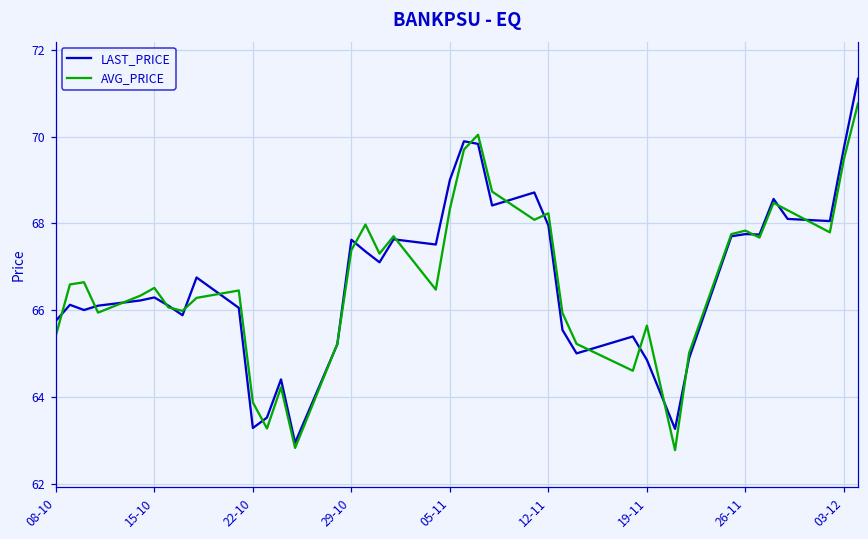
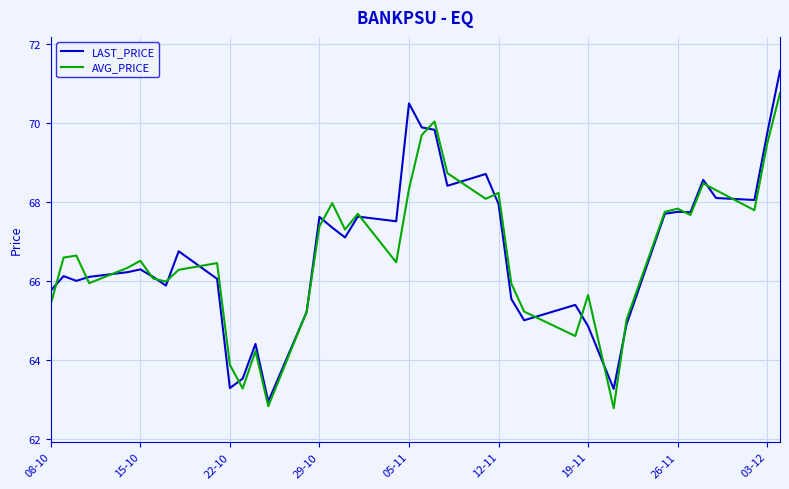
  {
    "LAST_PRICE": {
      "08-10": 65.8,
      "15-10": 66.3,
      "22-10": 63.3,
      "29-10": 67.6,
-     "05-11": 69.0,
+     "05-11": 70.5,
      "12-11": 68.0,
      "19-11": 64.9,
      "26-11": 67.8,
      "03-12": 69.7
    },
    "AVG_PRICE": {
      "08-10": 65.4,
      "15-10": 66.5,
      "22-10": 63.9,
      "29-10": 67.4,
      "05-11": 68.3,
      "12-11": 68.2,
      "19-11": 65.6,
      "26-11": 67.8,
      "03-12": 69.5
    }
  }
